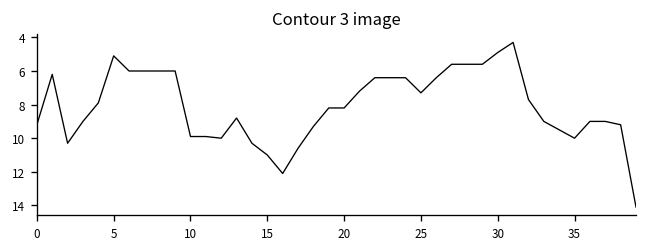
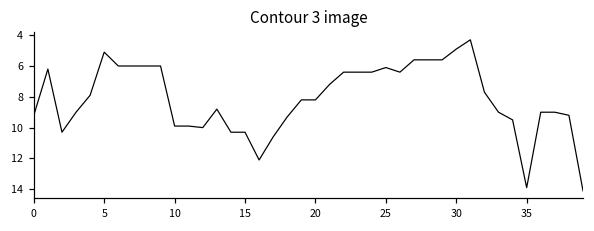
  {
    "0": 9.2,
    "5": 5.1,
    "10": 9.9,
-   "15": 11.0,
+   "15": 10.3,
    "20": 8.2,
-   "25": 7.3,
+   "25": 6.1,
    "30": 4.9,
-   "35": 10.0
+   "35": 13.9
  }
